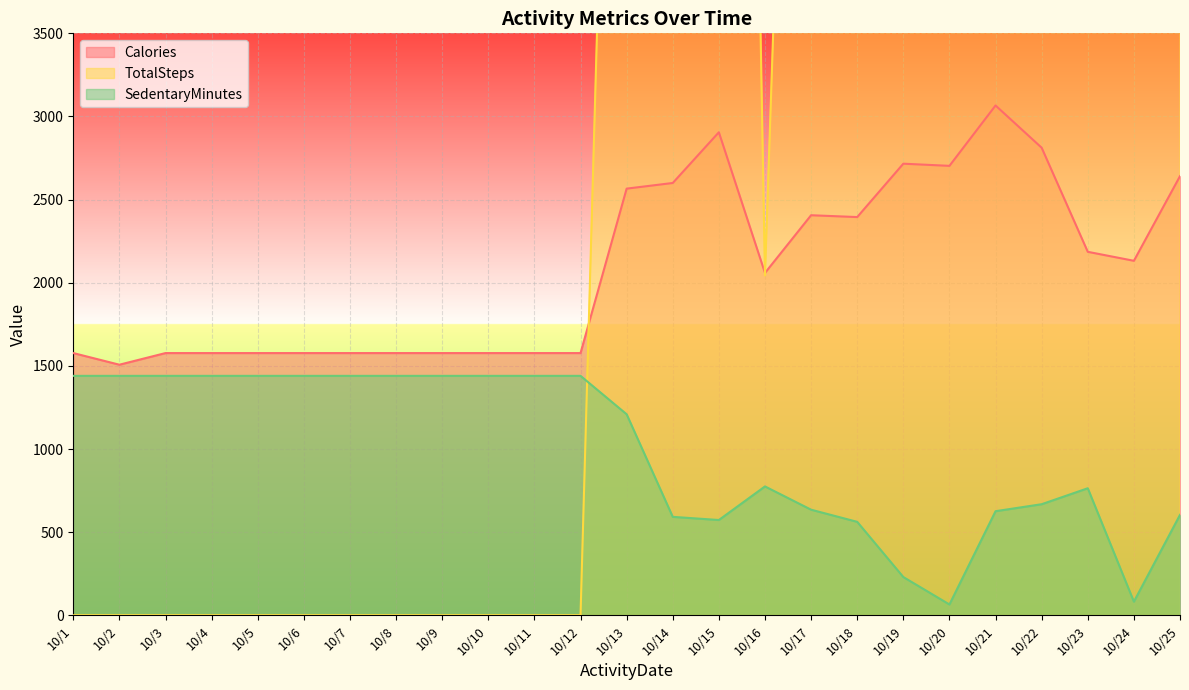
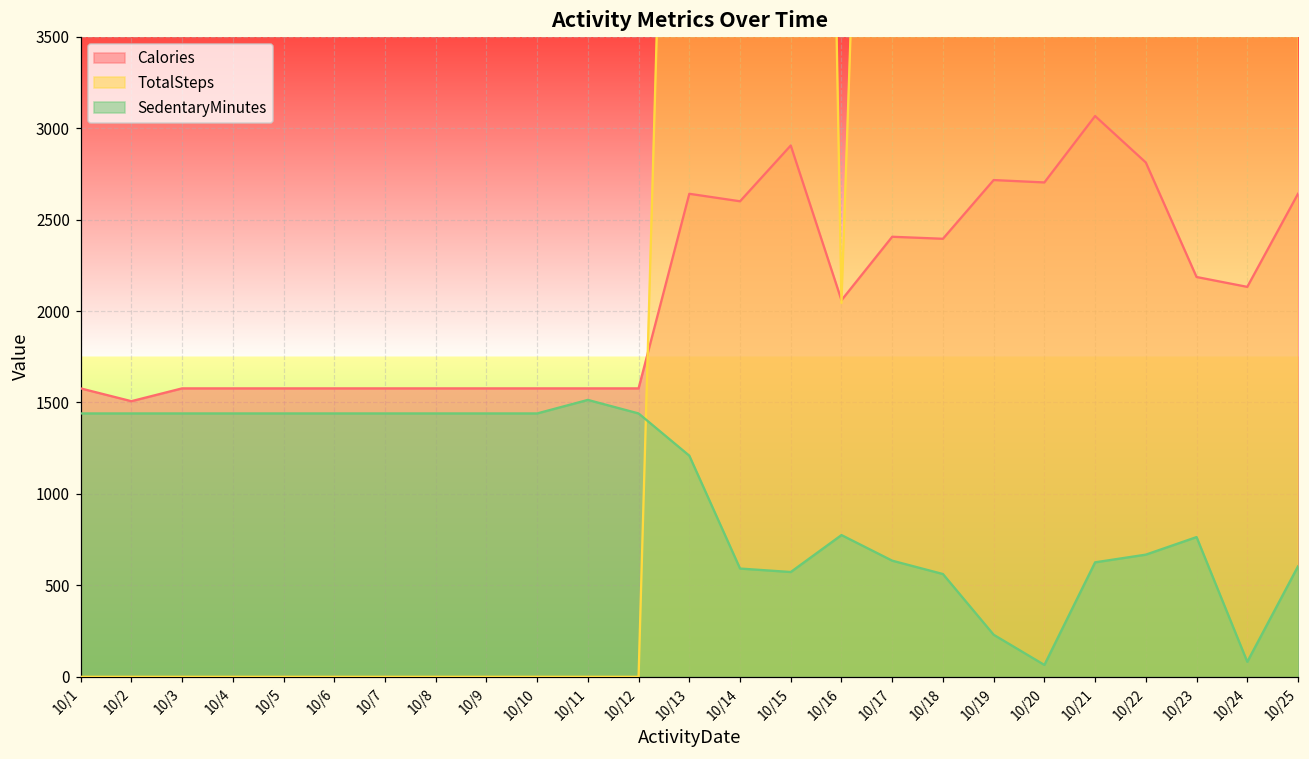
  {
    "Calories": {
      "10/1": 1580,
      "10/2": 1510,
      "10/3": 1580,
      "10/4": 1580,
      "10/5": 1580,
      "10/6": 1580,
      "10/7": 1580,
      "10/8": 1580,
      "10/9": 1580,
      "10/10": 1580,
      "10/11": 1580,
      "10/12": 1580,
-     "10/13": 2570,
+     "10/13": 2640,
      "10/14": 2600,
      "10/15": 2910,
      "10/17": 2410,
      "10/18": 2400,
      "10/19": 2720,
      "10/20": 2700,
      "10/21": 3070,
      "10/22": 2810,
      "10/23": 2190,
      "10/24": 2130,
      "10/25": 2640
    },
    "TotalSteps": {
      "10/1": 0,
      "10/2": 0,
      "10/3": 0,
      "10/4": 0,
      "10/5": 0,
      "10/6": 0,
      "10/7": 0,
      "10/8": 0,
      "10/9": 0,
      "10/10": 0,
      "10/11": 0,
      "10/12": 0
    },
    "SedentaryMinutes": {
      "10/1": 1440,
      "10/2": 1440,
      "10/3": 1440,
      "10/4": 1440,
      "10/5": 1440,
      "10/6": 1440,
      "10/7": 1440,
      "10/8": 1440,
      "10/9": 1440,
      "10/10": 1440,
-     "10/11": 1440,
+     "10/11": 1510,
      "10/12": 1440,
      "10/13": 1210,
      "10/14": 590,
      "10/15": 570,
      "10/16": 780,
      "10/17": 640,
      "10/18": 560,
      "10/19": 230,
      "10/20": 70,
      "10/21": 630,
      "10/22": 670,
      "10/23": 760,
      "10/24": 80,
      "10/25": 600
    }
  }
